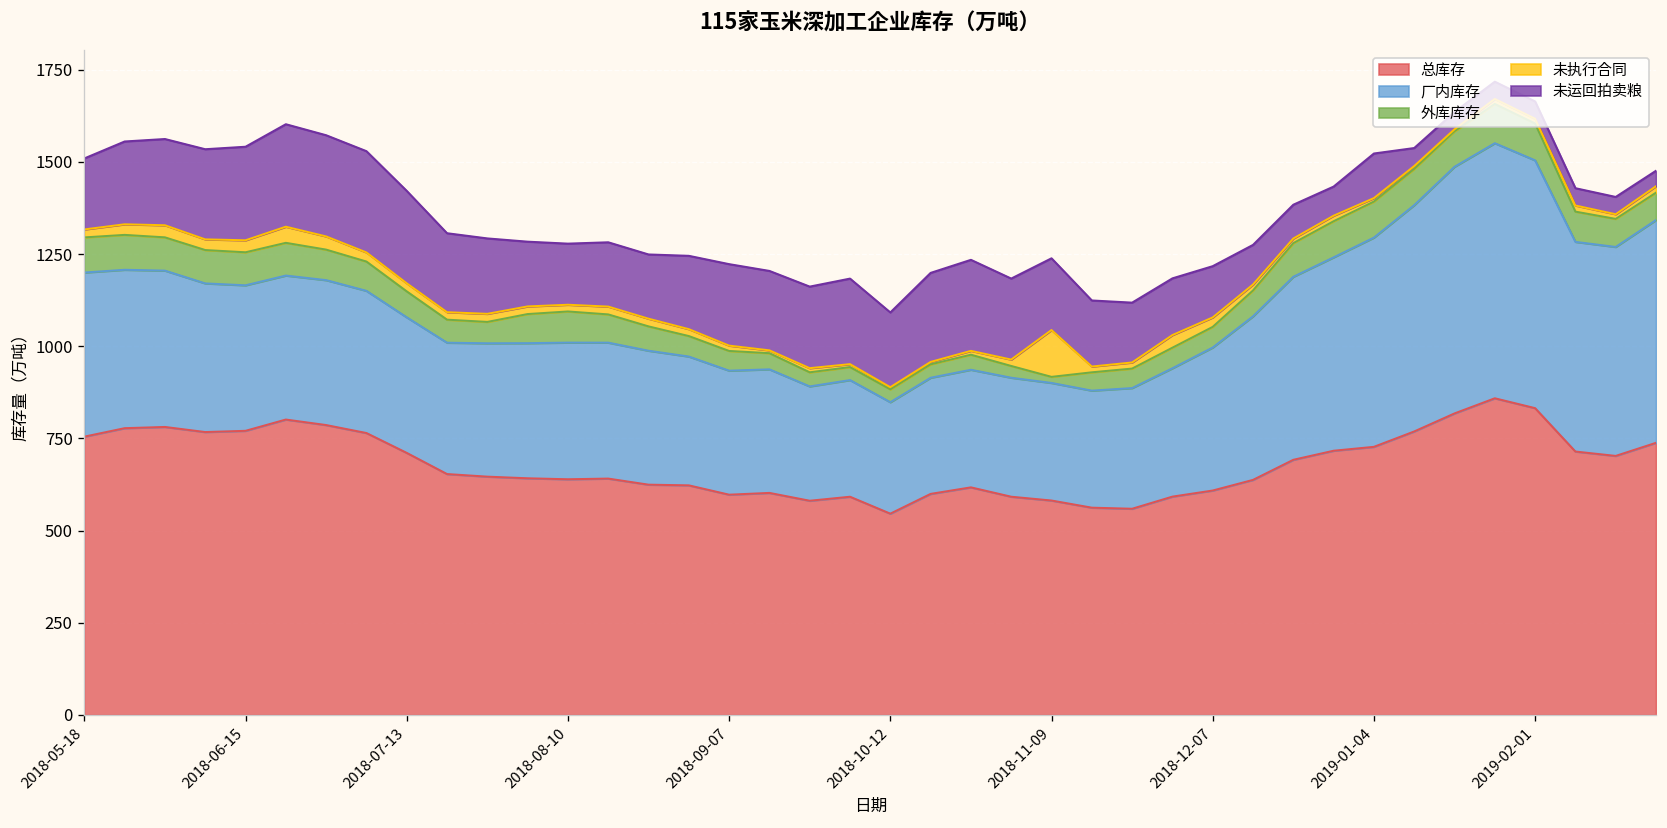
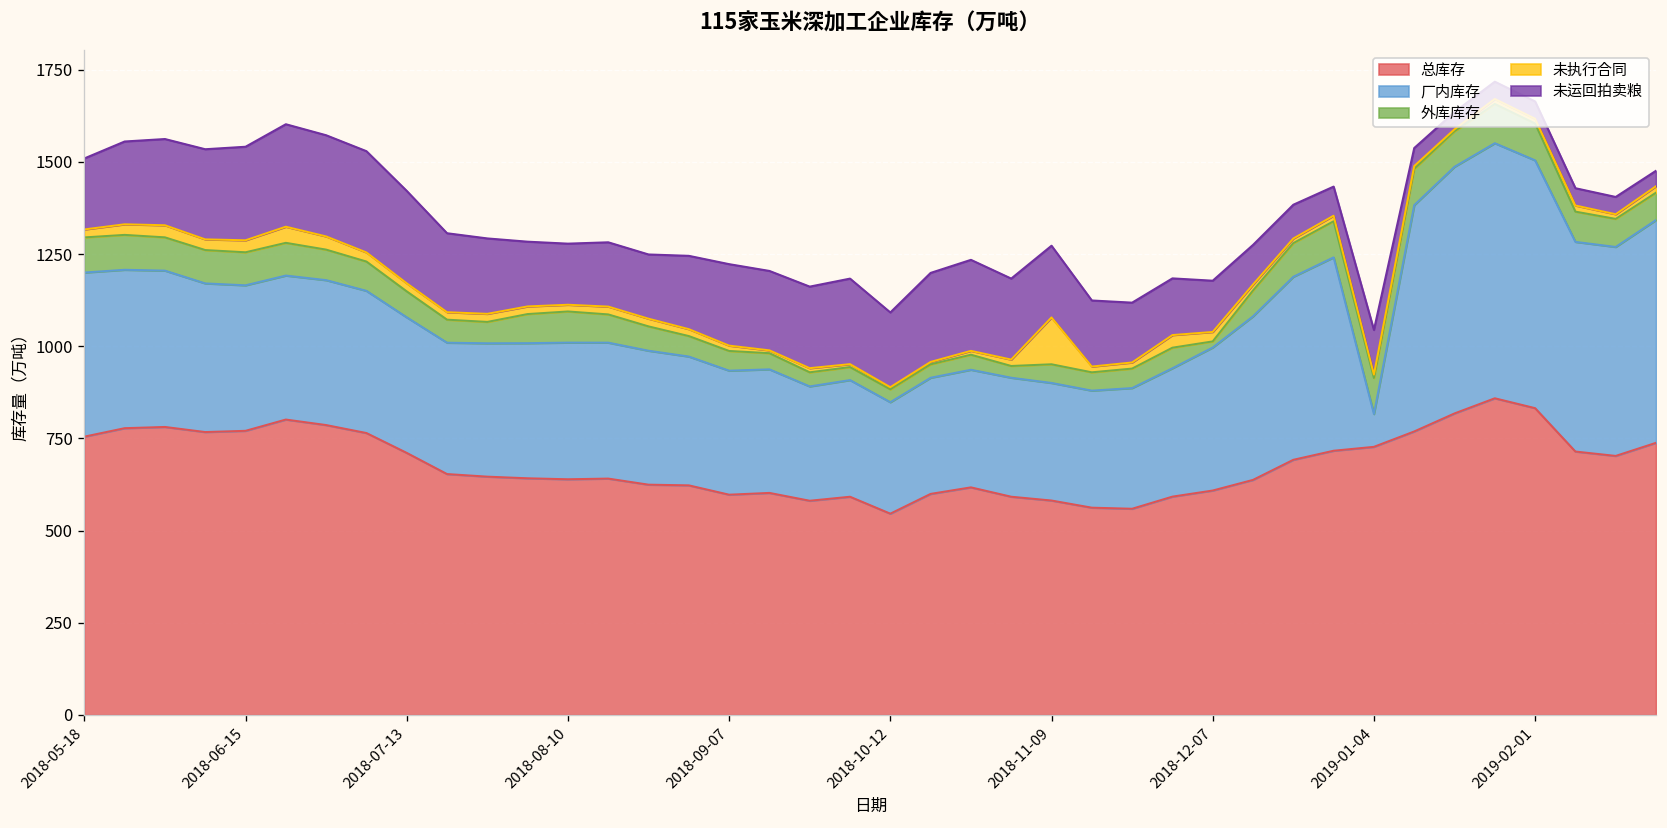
  {
    "总库存": {
      "2018-05-18": 750,
      "2018-06-15": 770,
      "2018-07-13": 710,
      "2018-08-10": 640,
      "2018-09-07": 600,
      "2018-10-12": 550,
      "2018-11-09": 580,
      "2018-12-07": 610,
      "2019-01-04": 730,
      "2019-02-01": 830
    },
    "厂内库存": {
      "2018-05-18": 450,
      "2018-06-15": 390,
      "2018-07-13": 370,
      "2018-08-10": 370,
      "2018-09-07": 340,
      "2018-10-12": 300,
      "2018-11-09": 320,
      "2018-12-07": 390,
-     "2019-01-04": 570,
+     "2019-01-04": 90,
      "2019-02-01": 670
    },
    "外库库存": {
      "2018-05-18": 100,
      "2018-06-15": 90,
      "2018-07-13": 70,
      "2018-08-10": 80,
      "2018-09-07": 50,
-     "2018-11-09": 20,
-     "2018-12-07": 60,
+     "2018-11-09": 50,
+     "2018-12-07": 20,
      "2019-01-04": 100
    },
    "未执行合同": {
      "2018-05-18": 20,
      "2018-06-15": 30,
      "2018-07-13": 20,
      "2018-08-10": 20,
      "2018-09-07": 10,
      "2018-11-09": 130,
      "2018-12-07": 30,
      "2019-01-04": 10
    },
    "未运回拍卖粮": {
      "2018-05-18": 190,
      "2018-06-15": 250,
      "2018-07-13": 250,
      "2018-08-10": 170,
      "2018-09-07": 220,
      "2018-10-12": 200,
      "2018-11-09": 190,
      "2018-12-07": 140,
      "2019-01-04": 120
    }
  }
